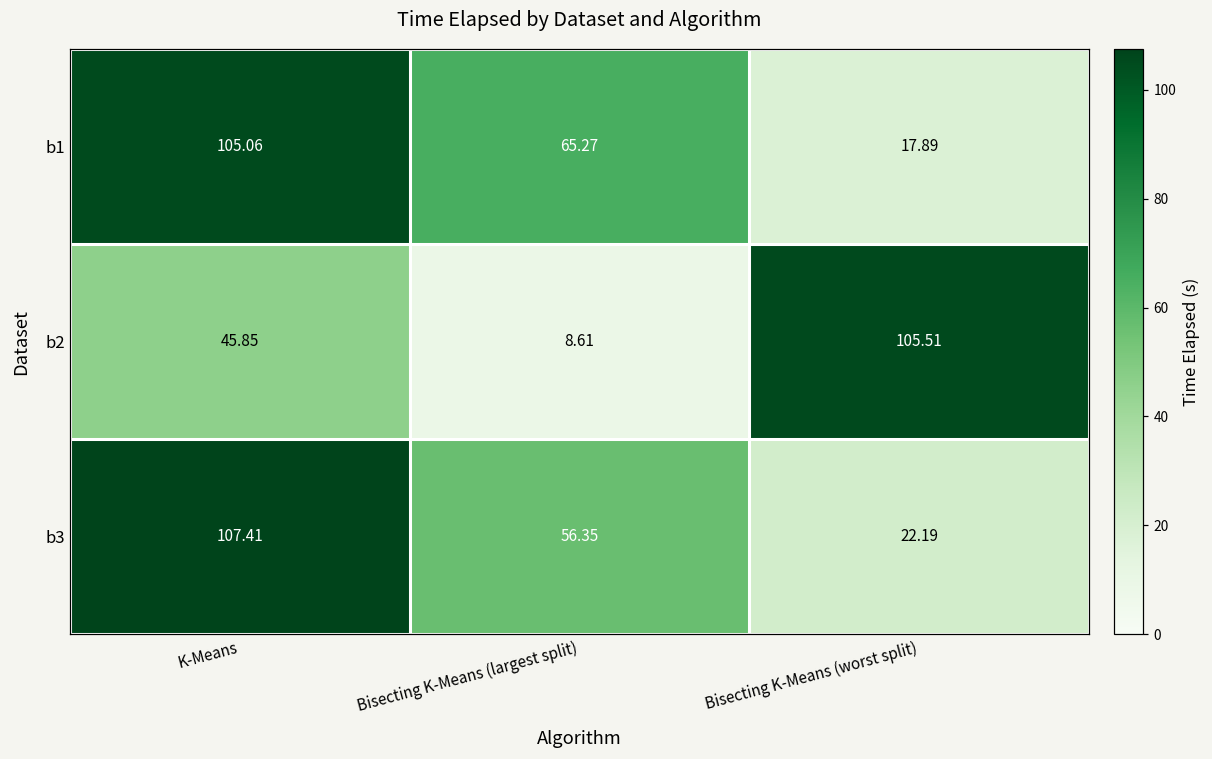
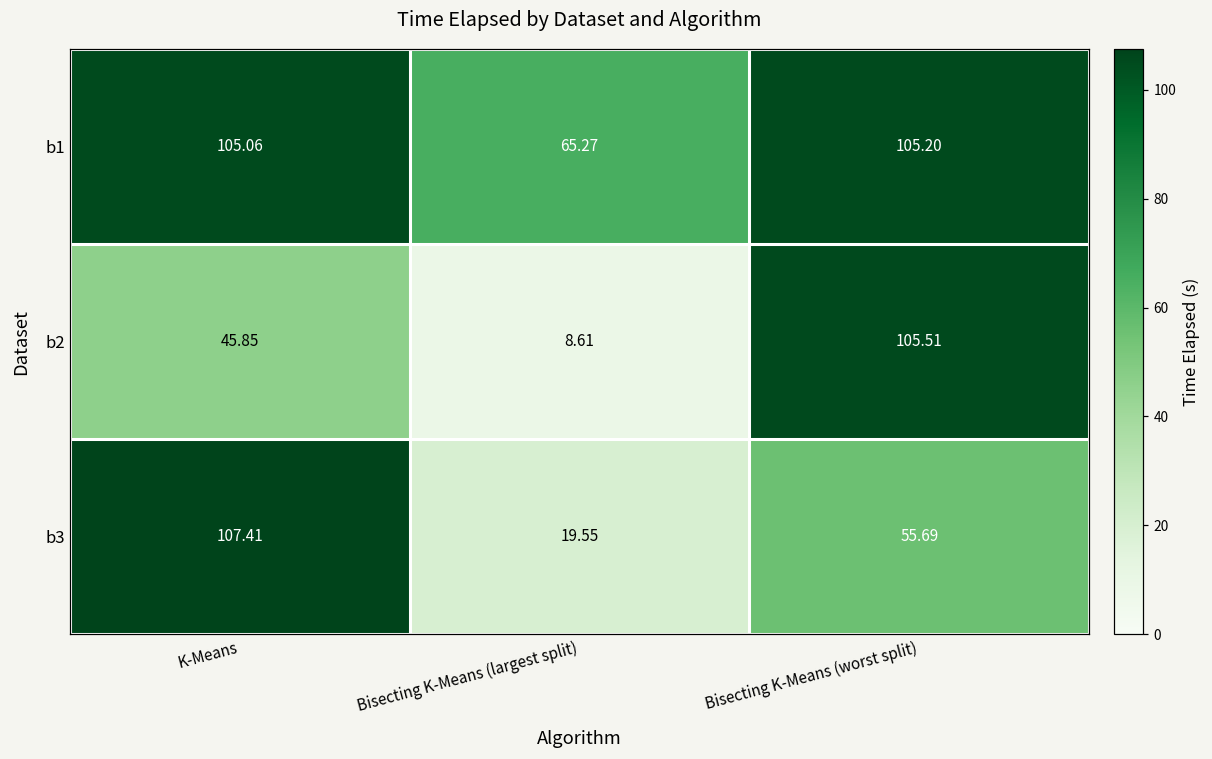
  {
    "b1": {
      "K-Means": 105.06,
      "Bisecting K-Means (largest split)": 65.27,
-     "Bisecting K-Means (worst split)": 17.89
+     "Bisecting K-Means (worst split)": 105.20
    },
    "b2": {
      "K-Means": 45.85,
      "Bisecting K-Means (largest split)": 8.61,
      "Bisecting K-Means (worst split)": 105.51
    },
    "b3": {
      "K-Means": 107.41,
-     "Bisecting K-Means (largest split)": 56.35,
-     "Bisecting K-Means (worst split)": 22.19
+     "Bisecting K-Means (largest split)": 19.55,
+     "Bisecting K-Means (worst split)": 55.69
    }
  }
